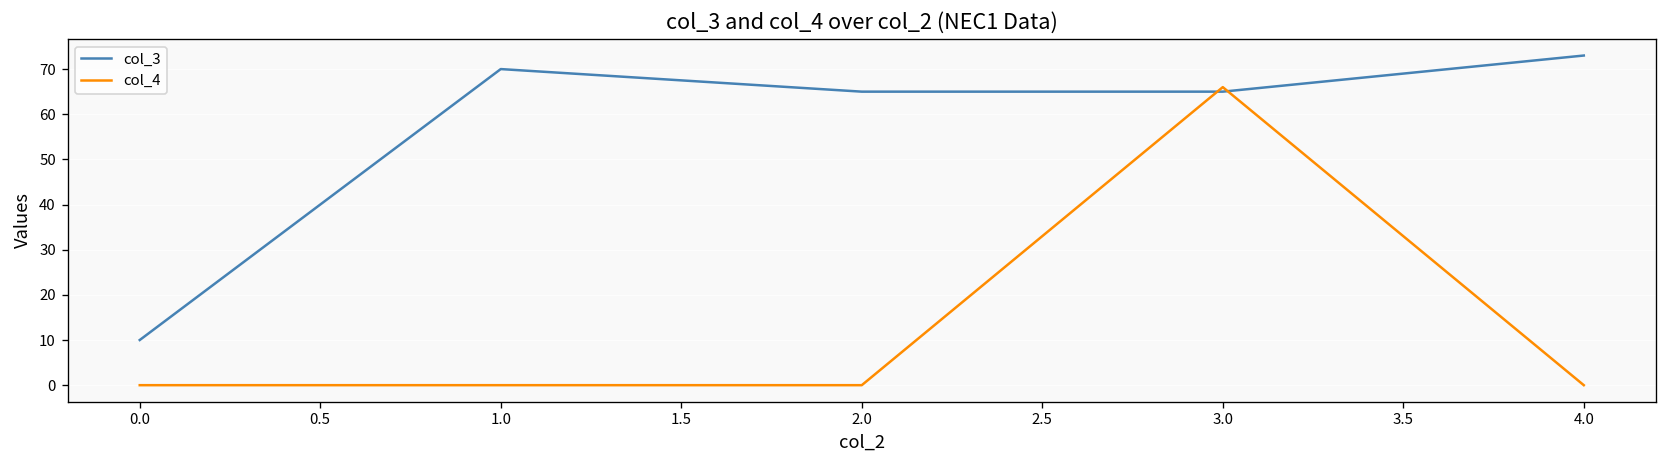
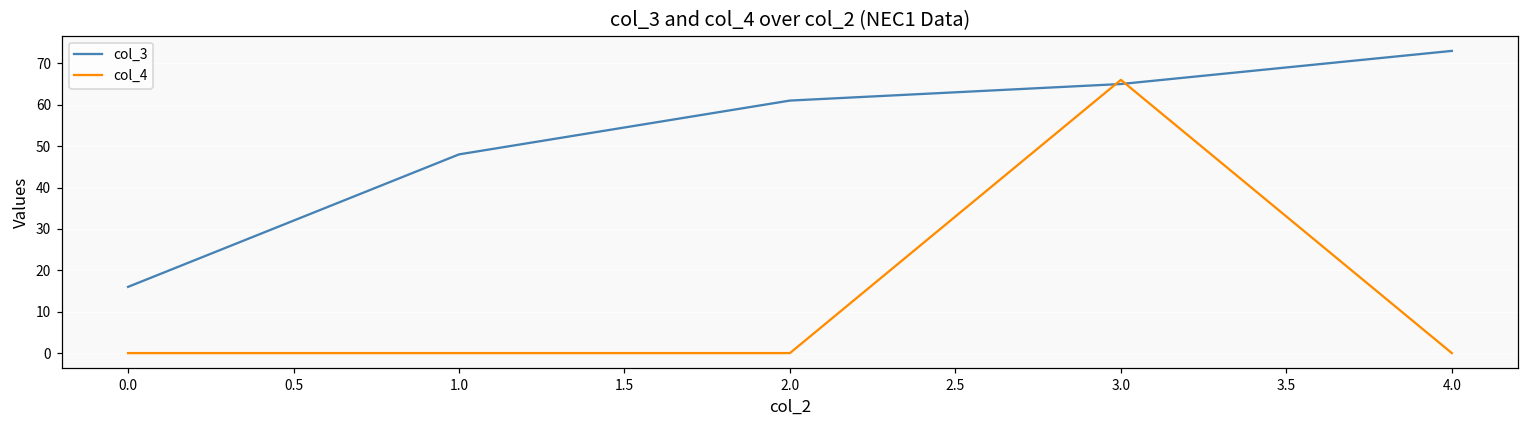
  {
    "col_3": {
-     "0.0": 10,
-     "1.0": 70,
-     "2.0": 65,
+     "0.0": 16,
+     "1.0": 48,
+     "2.0": 61,
      "3.0": 65,
      "4.0": 73
    },
    "col_4": {
      "0.0": 0,
      "1.0": 0,
      "2.0": 0,
      "3.0": 66,
      "4.0": 0
    }
  }
